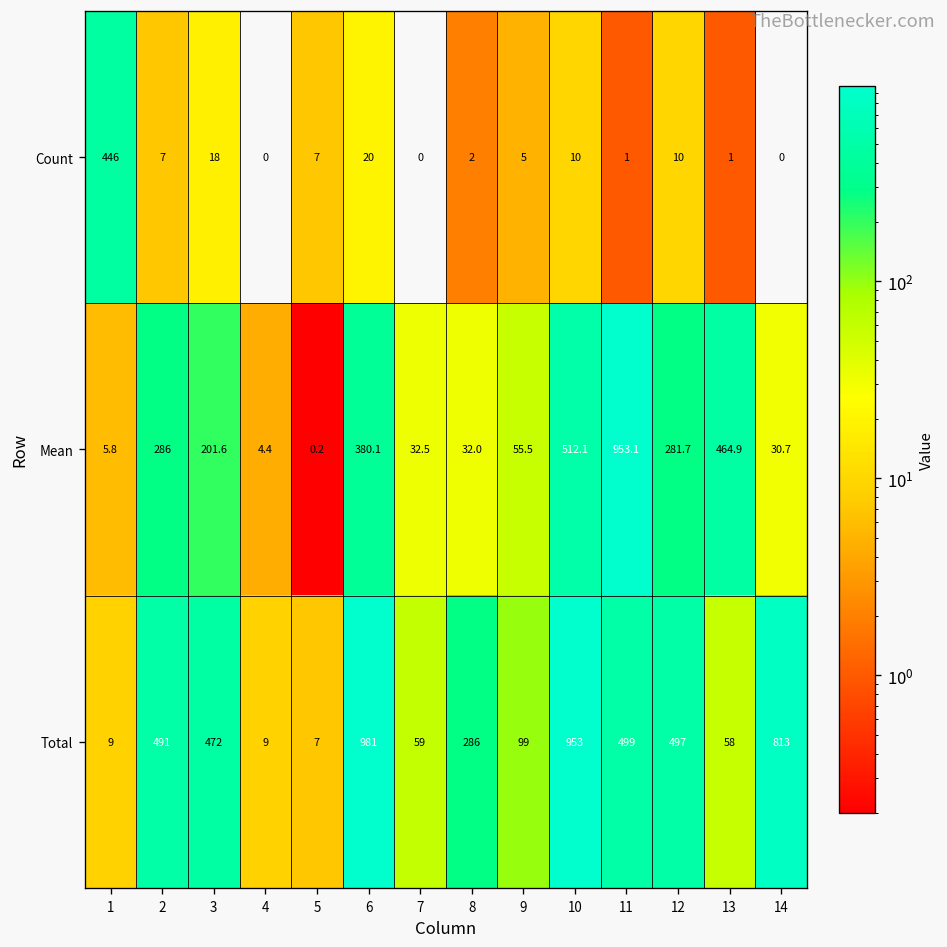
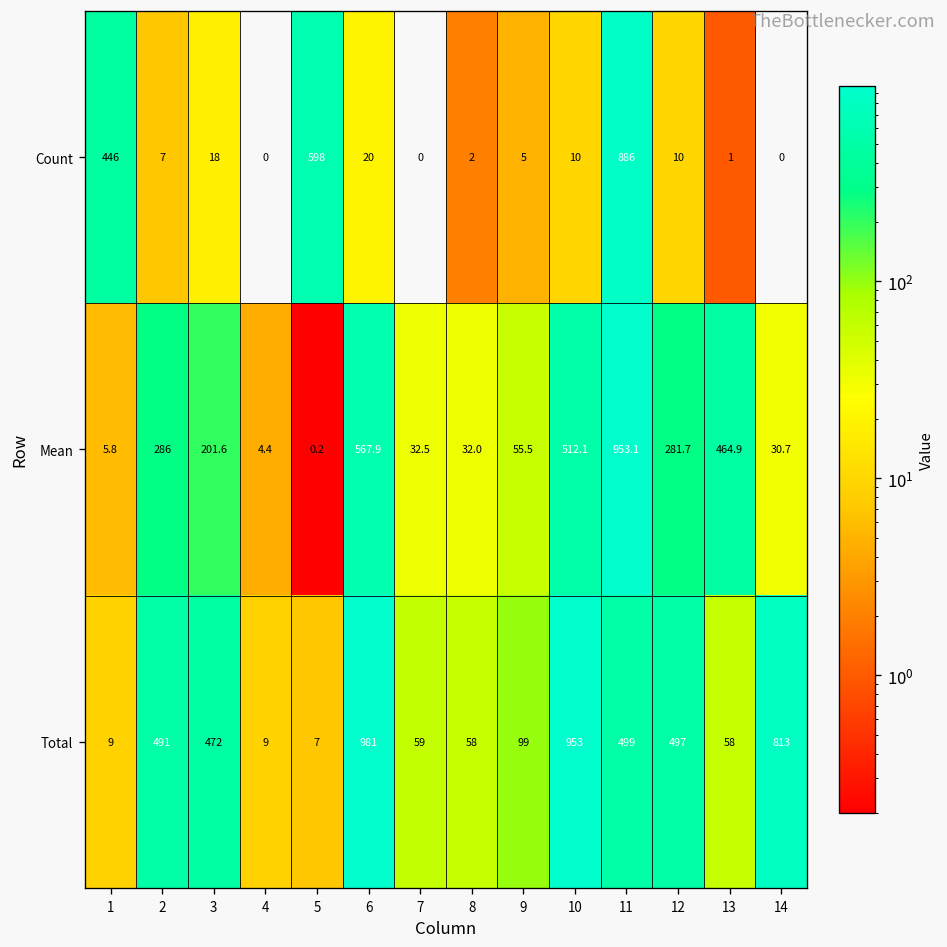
  {
    "Count": {
      "1": 446,
      "2": 7,
      "3": 18,
      "4": 0,
-     "5": 7,
+     "5": 598,
      "6": 20,
      "7": 0,
      "8": 2,
      "9": 5,
      "10": 10,
-     "11": 1,
+     "11": 886,
      "12": 10,
      "13": 1,
      "14": 0
    },
    "Mean": {
      "1": 5.8,
      "2": 286,
      "3": 201.6,
      "4": 4.4,
      "5": 0.2,
-     "6": 380.1,
+     "6": 567.9,
      "7": 32.5,
      "8": 32.0,
      "9": 55.5,
      "10": 512.1,
      "11": 953.1,
      "12": 281.7,
      "13": 464.9,
      "14": 30.7
    },
    "Total": {
      "1": 9,
      "2": 491,
      "3": 472,
      "4": 9,
      "5": 7,
      "6": 981,
      "7": 59,
-     "8": 286,
+     "8": 58,
      "9": 99,
      "10": 953,
      "11": 499,
      "12": 497,
      "13": 58,
      "14": 813
    }
  }
